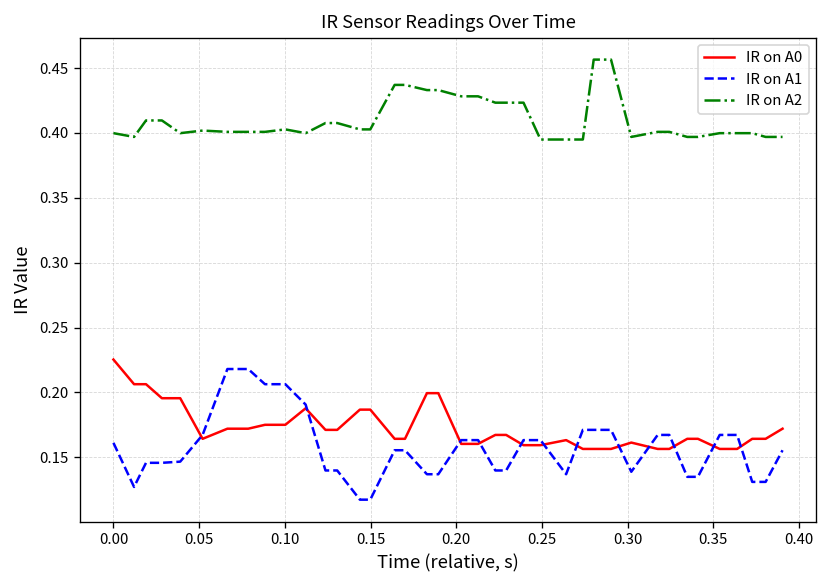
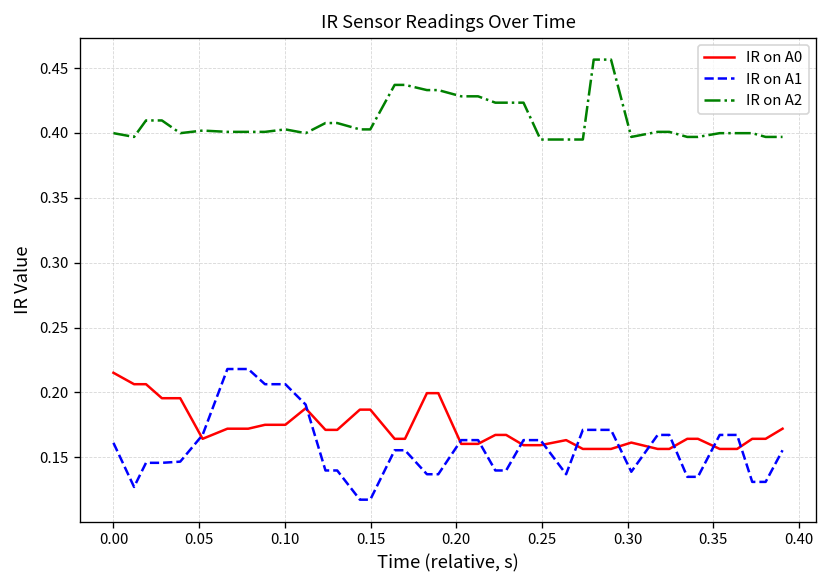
  {
    "IR on A0": {
-     "0.00": 0.225
+     "0.00": 0.215
    },
    "IR on A1": {
      "0.00": 0.161
    },
    "IR on A2": {
      "0.00": 0.400
    }
  }
